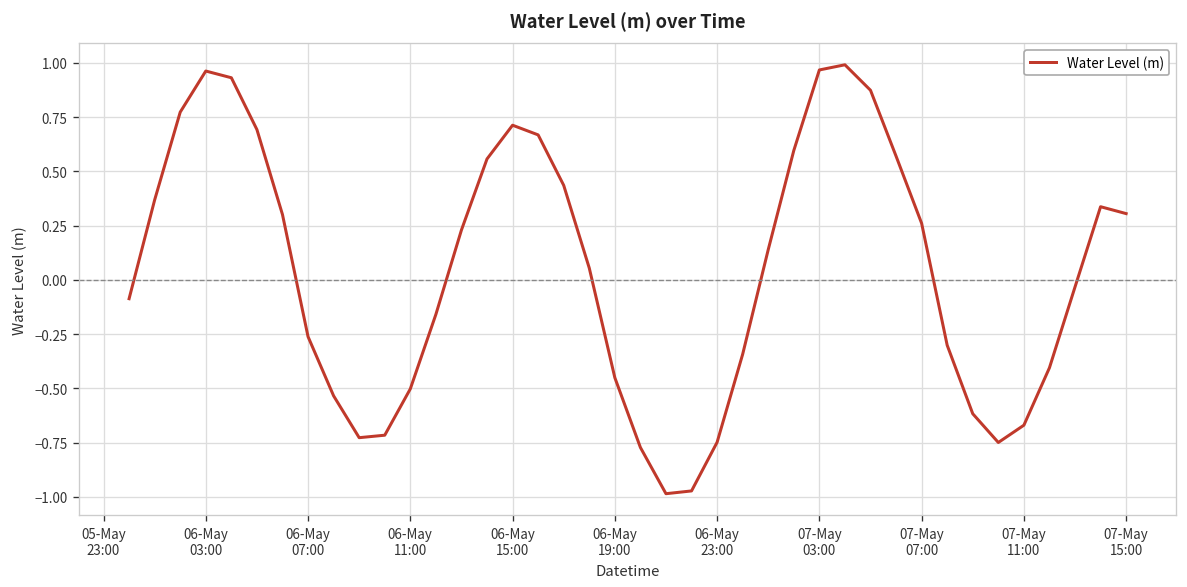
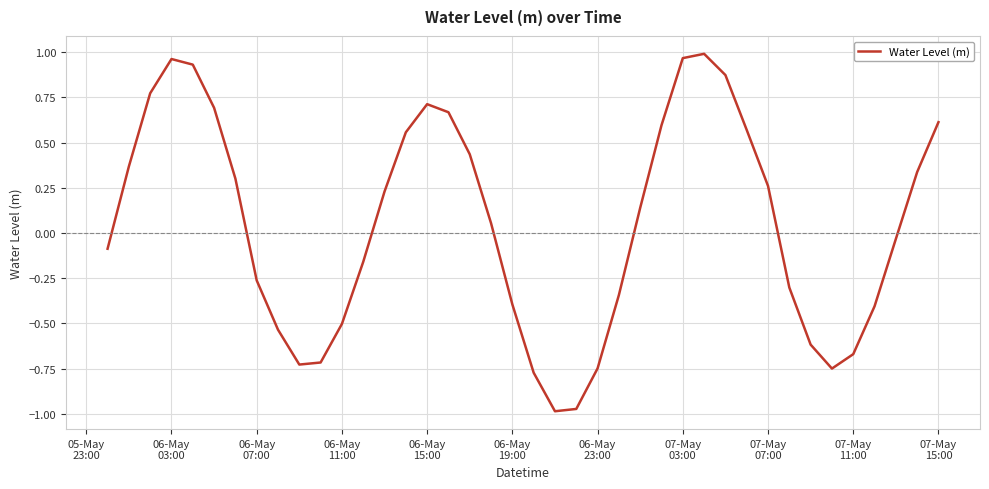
  {
    "06-May 03:00": 0.96,
    "06-May 07:00": -0.26,
    "06-May 11:00": -0.50,
    "06-May 15:00": 0.71,
-   "06-May 19:00": -0.45,
+   "06-May 19:00": -0.39,
    "06-May 23:00": -0.75,
    "07-May 03:00": 0.97,
    "07-May 07:00": 0.26,
    "07-May 11:00": -0.67,
-   "07-May 15:00": 0.31
+   "07-May 15:00": 0.61
  }
